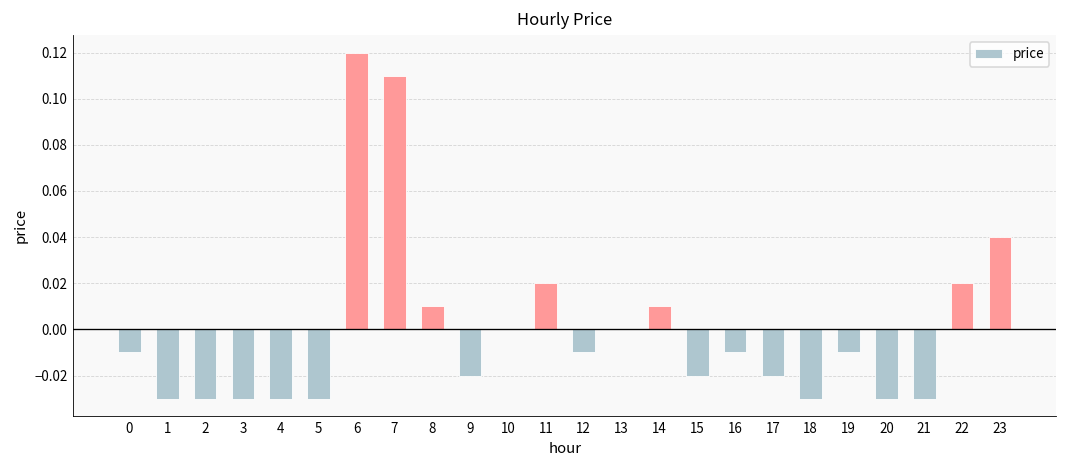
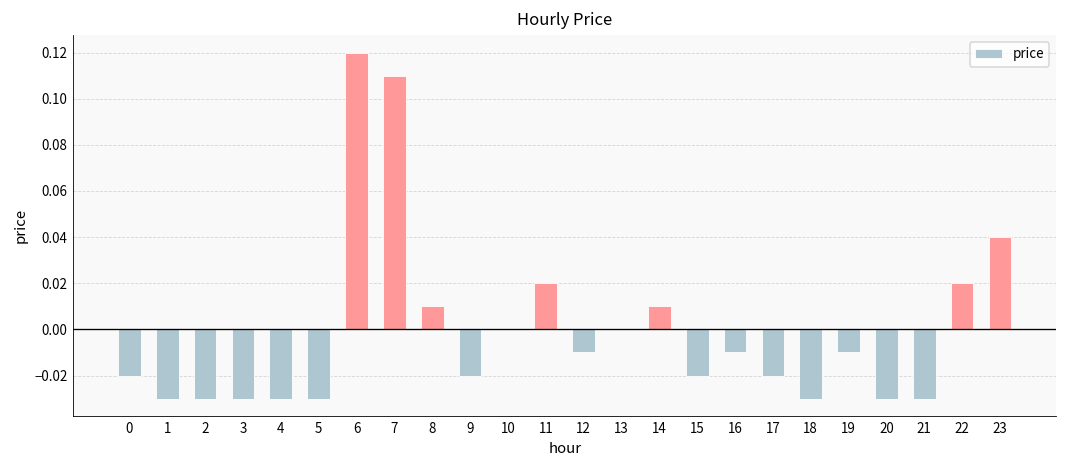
  {
-   "0": -0.01,
+   "0": -0.02,
    "1": -0.03,
    "2": -0.03,
    "3": -0.03,
    "4": -0.03,
    "5": -0.03,
    "6": 0.12,
    "7": 0.11,
    "8": 0.01,
    "9": -0.02,
    "10": 0.00,
    "11": 0.02,
    "12": -0.01,
    "13": 0.00,
    "14": 0.01,
    "15": -0.02,
    "16": -0.01,
    "17": -0.02,
    "18": -0.03,
    "19": -0.01,
    "20": -0.03,
    "21": -0.03,
    "22": 0.02,
    "23": 0.04
  }
